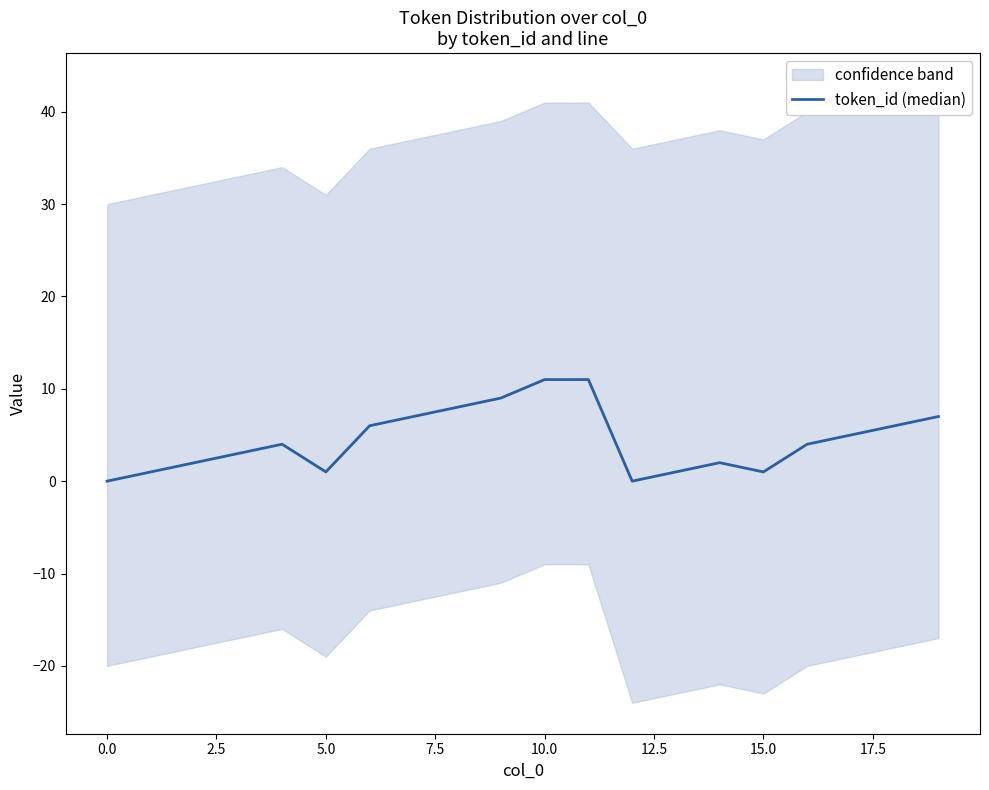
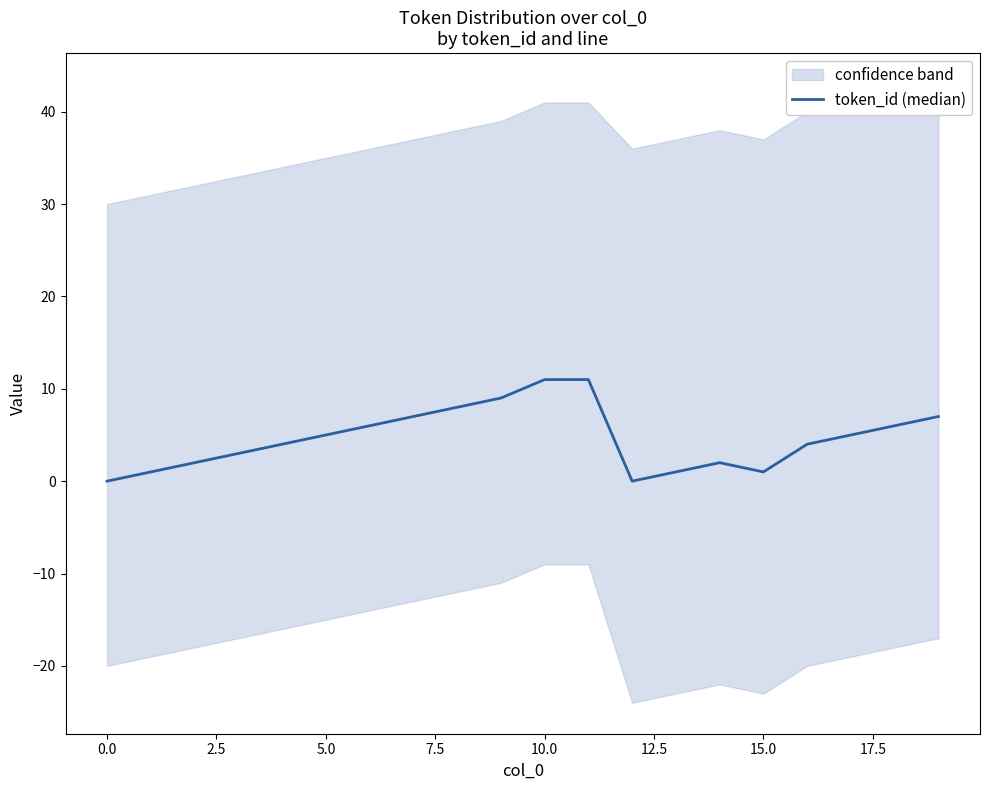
  {
    "token_id (median)": {
      "0.0": 0,
-     "5.0": 1,
+     "5.0": 5,
      "10.0": 11,
      "15.0": 1
    }
  }
